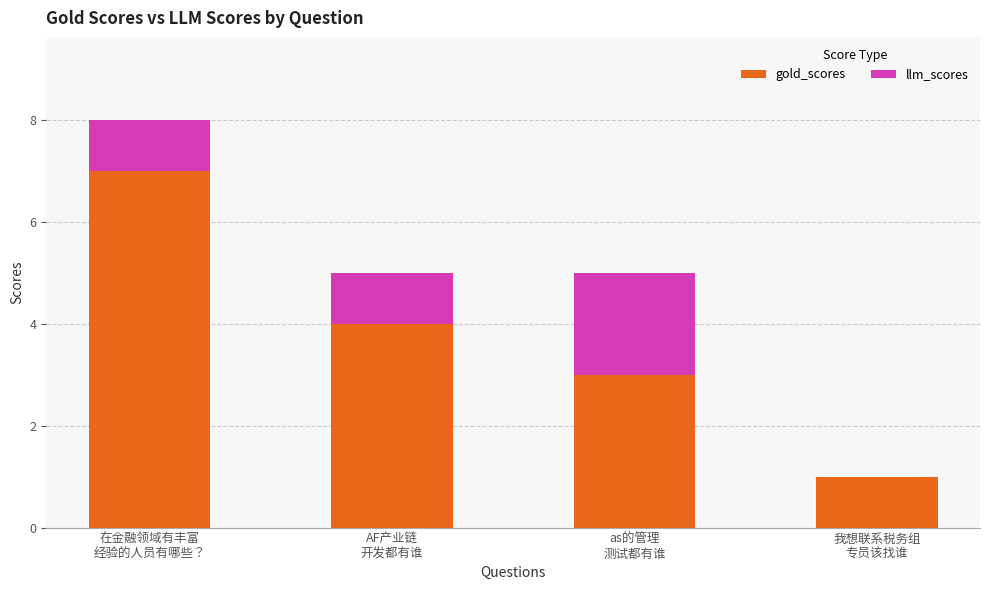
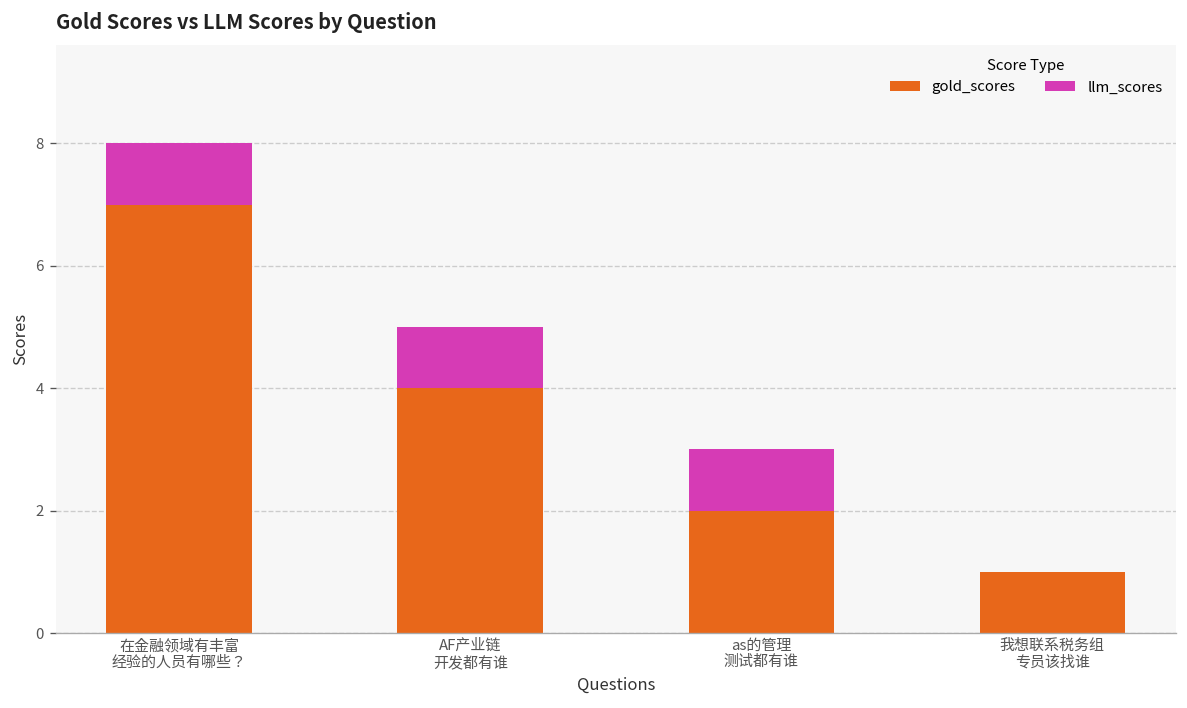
  {
    "gold_scores": {
      "在金融领域有丰富 经验的人员有哪些？": 7,
      "AF产业链 开发都有谁": 4,
-     "as的管理 测试都有谁": 3,
+     "as的管理 测试都有谁": 2,
      "我想联系税务组 专员该找谁": 1
    },
    "llm_scores": {
      "在金融领域有丰富 经验的人员有哪些？": 1,
      "AF产业链 开发都有谁": 1,
-     "as的管理 测试都有谁": 2,
+     "as的管理 测试都有谁": 1,
      "我想联系税务组 专员该找谁": 0
    }
  }
